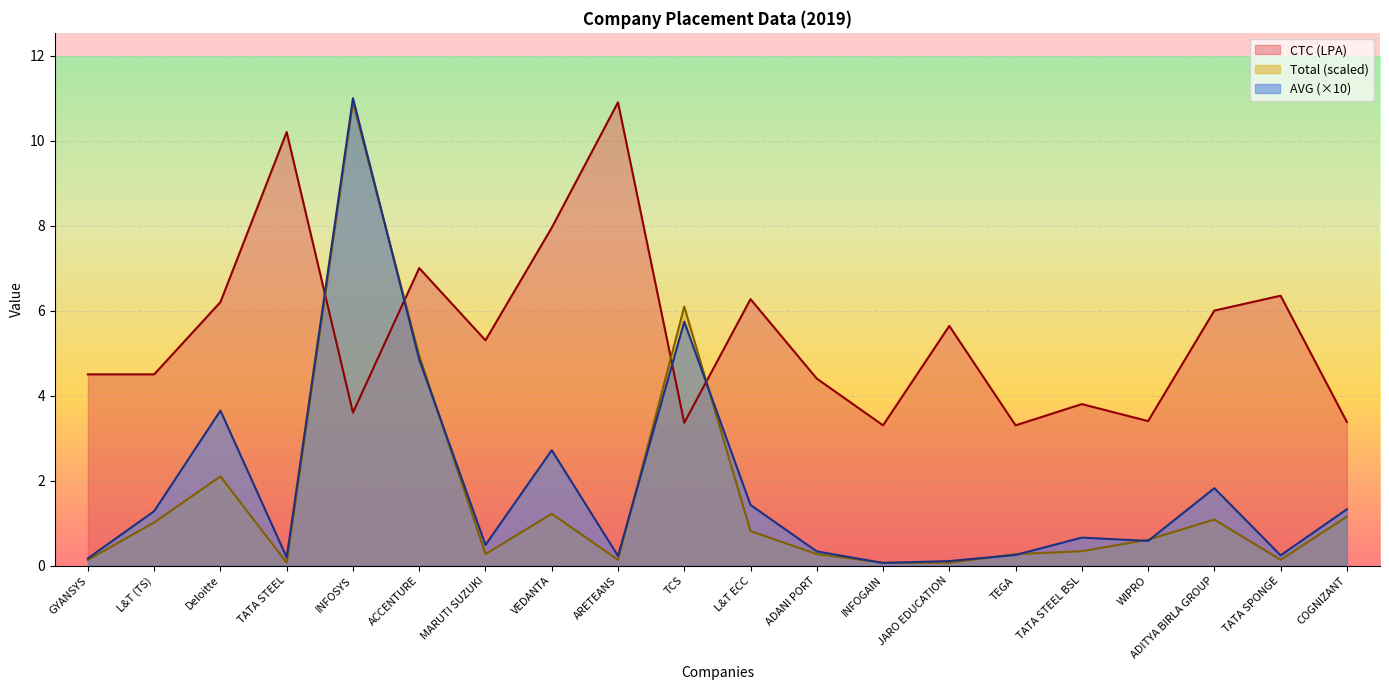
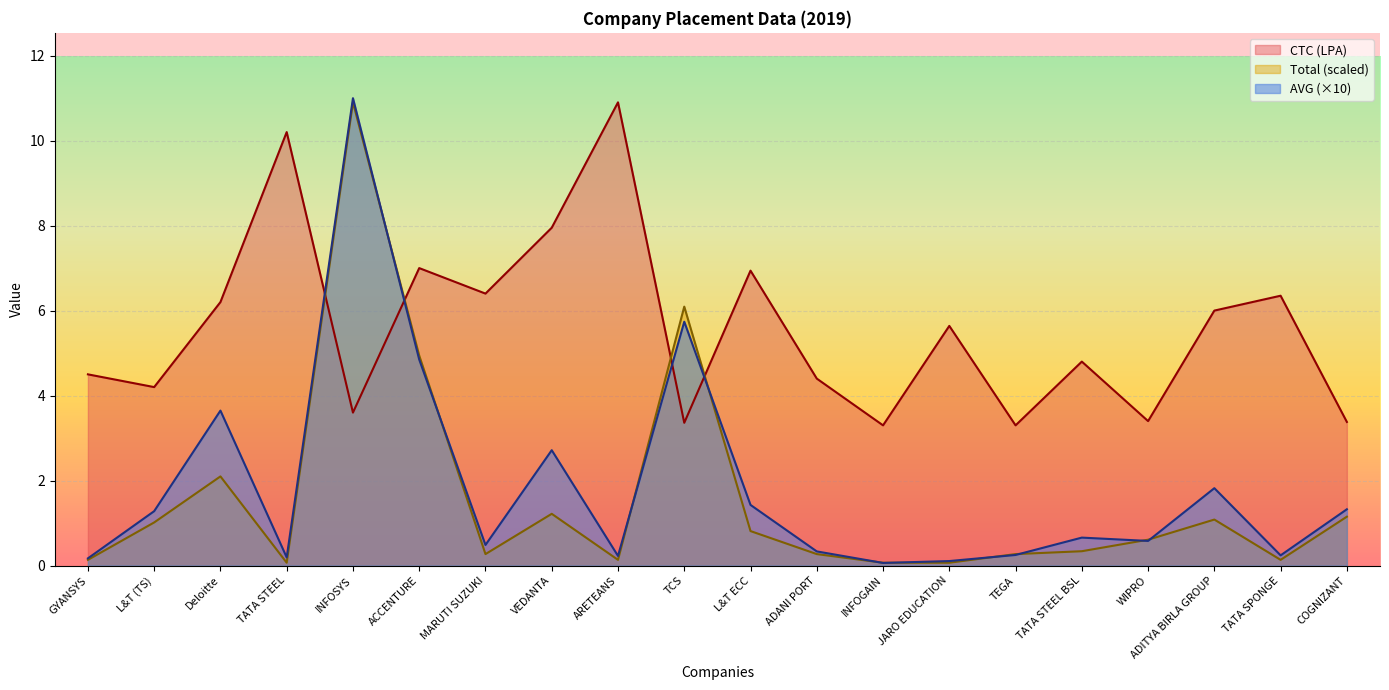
  {
    "CTC (LPA)": {
      "GYANSYS": 4.5,
-     "L&T (TS)": 4.5,
+     "L&T (TS)": 4.2,
      "Deloitte": 6.2,
      "TATA STEEL": 10.2,
      "INFOSYS": 3.6,
      "ACCENTURE": 7.0,
-     "MARUTI SUZUKI": 5.3,
+     "MARUTI SUZUKI": 6.4,
      "VEDANTA": 8.0,
      "ARETEANS": 10.9,
      "TCS": 3.4,
-     "L&T ECC": 6.3,
+     "L&T ECC": 6.9,
      "ADANI PORT": 4.4,
      "INFOGAIN": 3.3,
      "JARO EDUCATION": 5.6,
      "TEGA": 3.3,
-     "TATA STEEL BSL": 3.8,
+     "TATA STEEL BSL": 4.8,
      "WIPRO": 3.4,
      "ADITYA BIRLA GROUP": 6.0,
      "TATA SPONGE": 6.4,
      "COGNIZANT": 3.4
    },
    "Total (scaled)": {
      "L&T (TS)": 1.0,
      "Deloitte": 2.1,
      "TATA STEEL": 0.1,
      "INFOSYS": 10.9,
      "ACCENTURE": 4.9,
      "MARUTI SUZUKI": 0.3,
      "VEDANTA": 1.2,
      "ARETEANS": 0.1,
      "TCS": 6.1,
      "L&T ECC": 0.8,
      "ADANI PORT": 0.3,
      "TATA STEEL BSL": 0.3,
      "ADITYA BIRLA GROUP": 1.1,
      "TATA SPONGE": 0.1,
      "COGNIZANT": 1.2
    },
    "AVG (×10)": {
      "L&T (TS)": 1.3,
      "Deloitte": 3.6,
      "TATA STEEL": 0.2,
      "INFOSYS": 11.0,
      "ACCENTURE": 4.8,
      "MARUTI SUZUKI": 0.5,
      "VEDANTA": 2.7,
      "ARETEANS": 0.2,
      "TCS": 5.7,
      "L&T ECC": 1.4,
      "ADANI PORT": 0.3,
      "TATA STEEL BSL": 0.7,
      "ADITYA BIRLA GROUP": 1.8,
      "TATA SPONGE": 0.2,
      "COGNIZANT": 1.3
    }
  }
